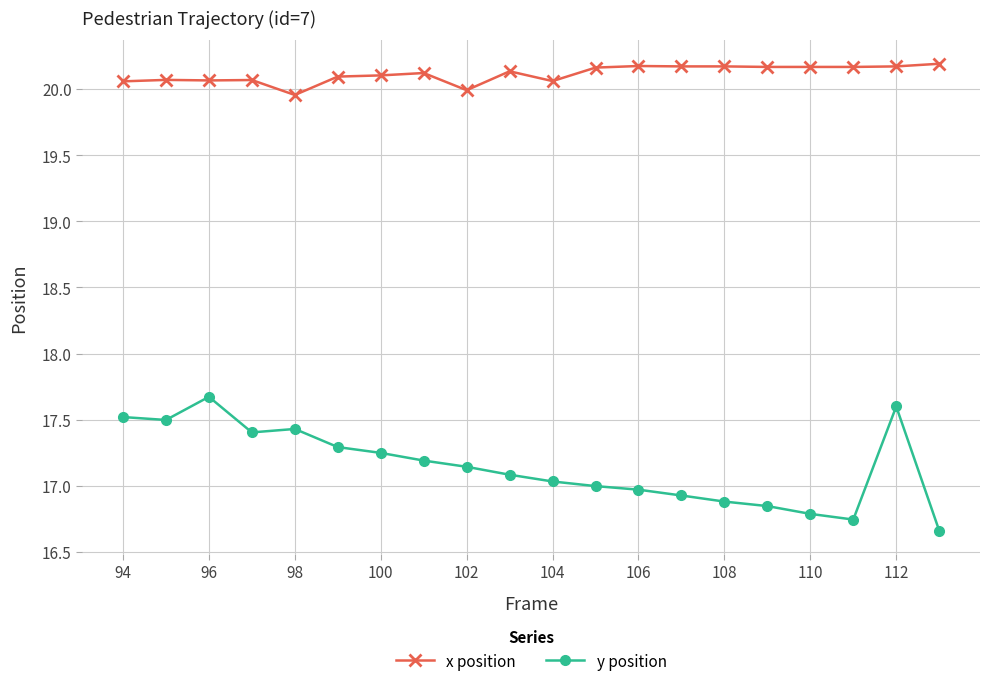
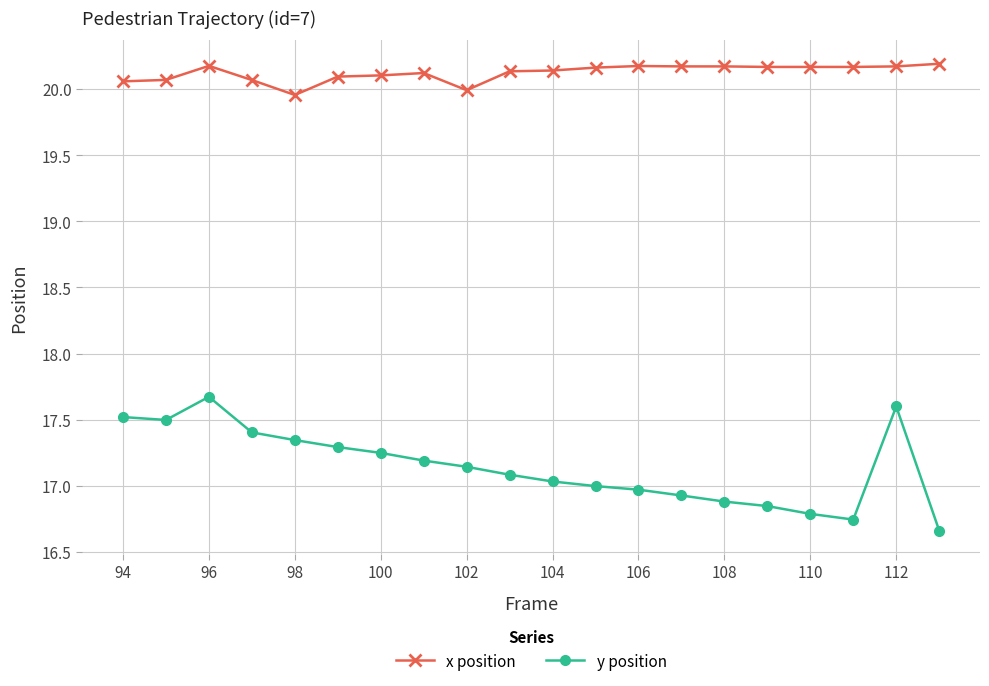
  {
    "x position": {
      "94": 20.06,
-     "96": 20.07,
+     "96": 20.18,
      "98": 19.96,
      "100": 20.10,
      "102": 19.99,
-     "104": 20.06,
+     "104": 20.14,
      "106": 20.17,
      "108": 20.17,
      "110": 20.17,
      "112": 20.17
    },
    "y position": {
      "94": 17.52,
      "96": 17.67,
-     "98": 17.43,
+     "98": 17.35,
      "100": 17.25,
      "102": 17.14,
      "104": 17.03,
      "106": 16.97,
      "108": 16.88,
      "110": 16.79,
      "112": 17.60
    }
  }
